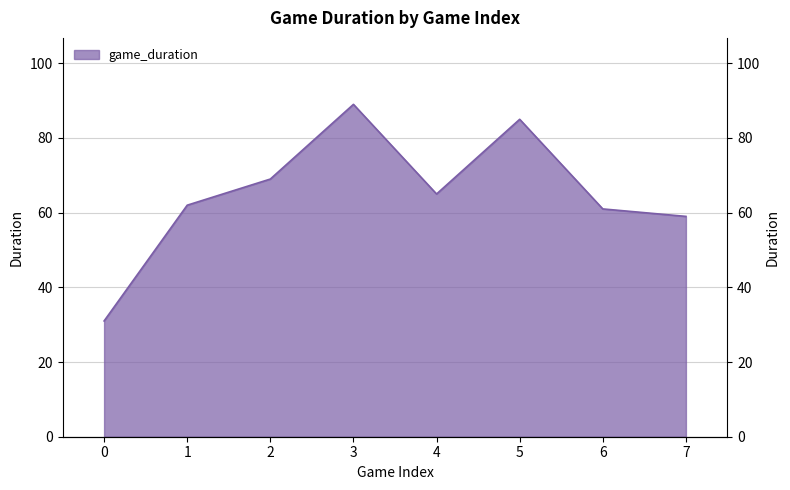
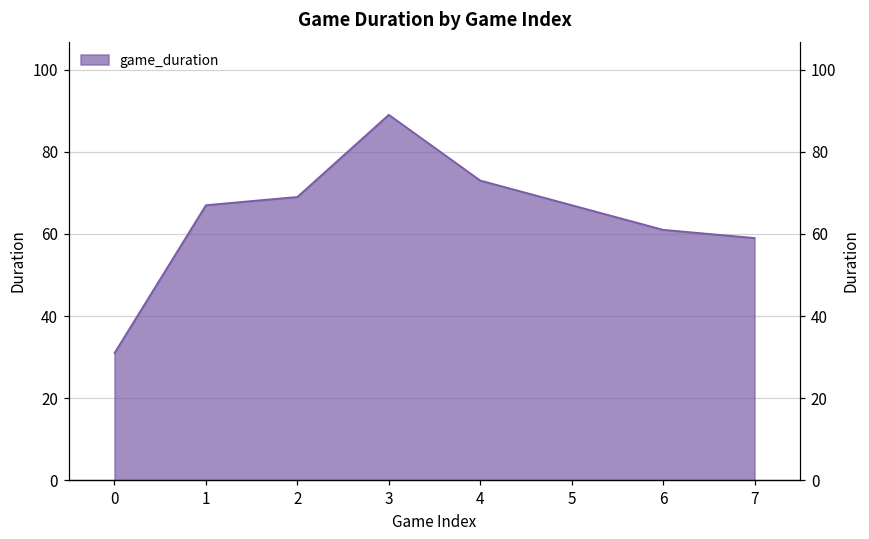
  {
    "0": 31,
-   "1": 62,
+   "1": 67,
    "2": 69,
    "3": 89,
-   "4": 65,
-   "5": 85,
+   "4": 73,
+   "5": 67,
    "6": 61,
    "7": 59
  }
